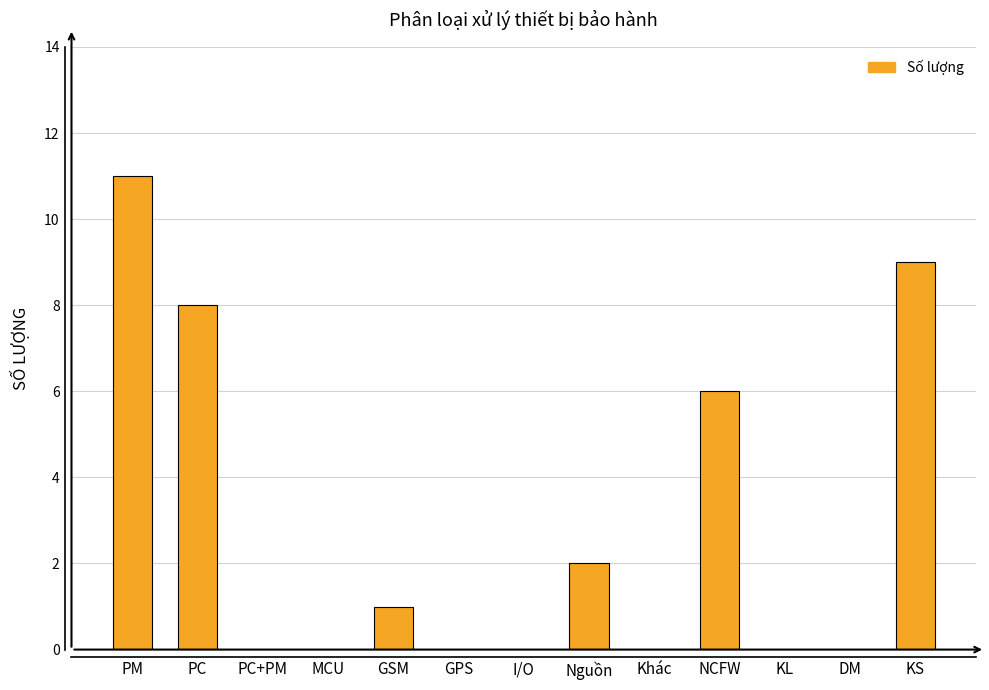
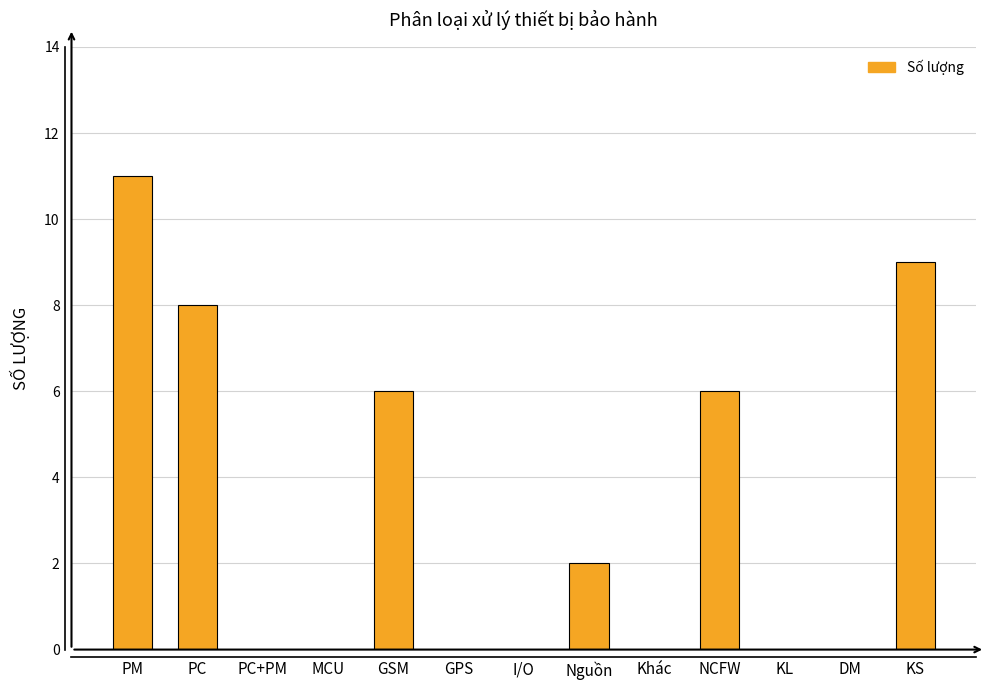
  {
    "PM": 11,
    "PC": 8,
    "PC+PM": 0,
    "MCU": 0,
-   "GSM": 1,
+   "GSM": 6,
    "GPS": 0,
    "I/O": 0,
    "Nguồn": 2,
    "Khác": 0,
    "NCFW": 6,
    "KL": 0,
    "DM": 0,
    "KS": 9
  }
